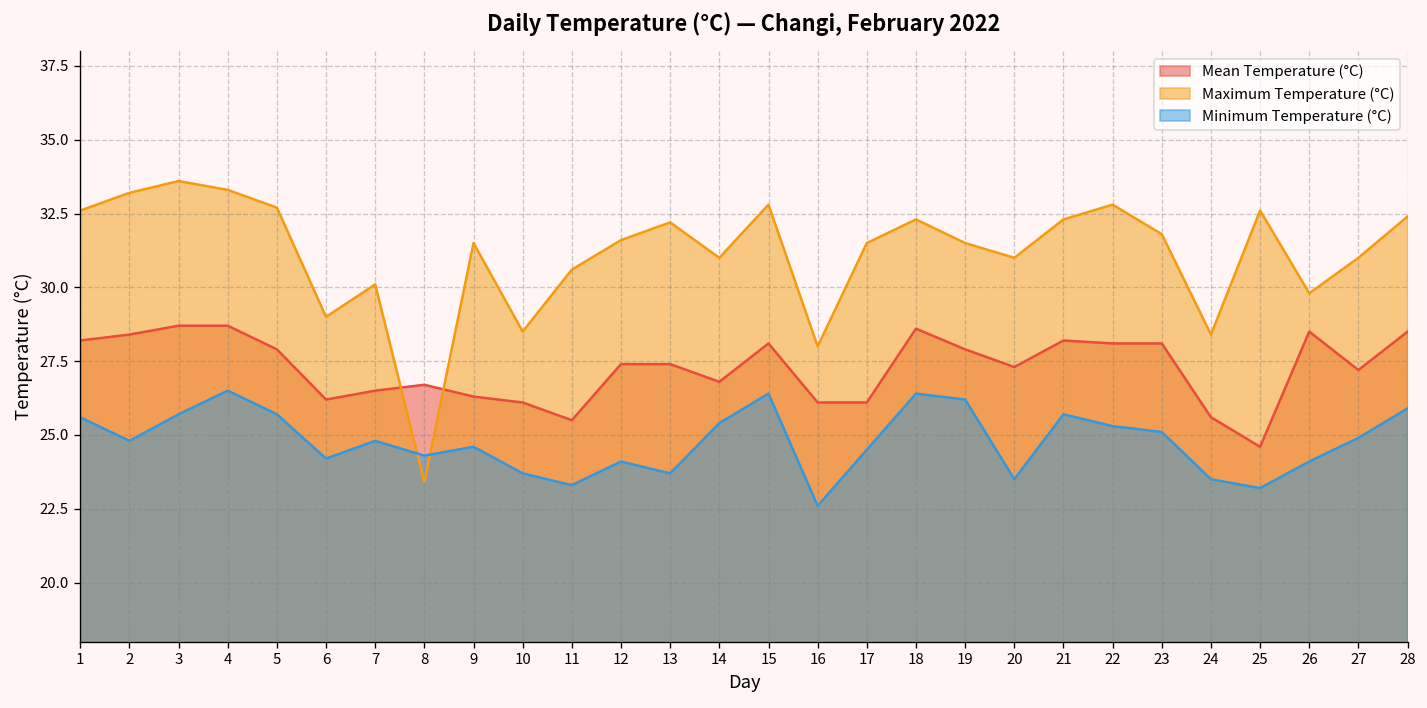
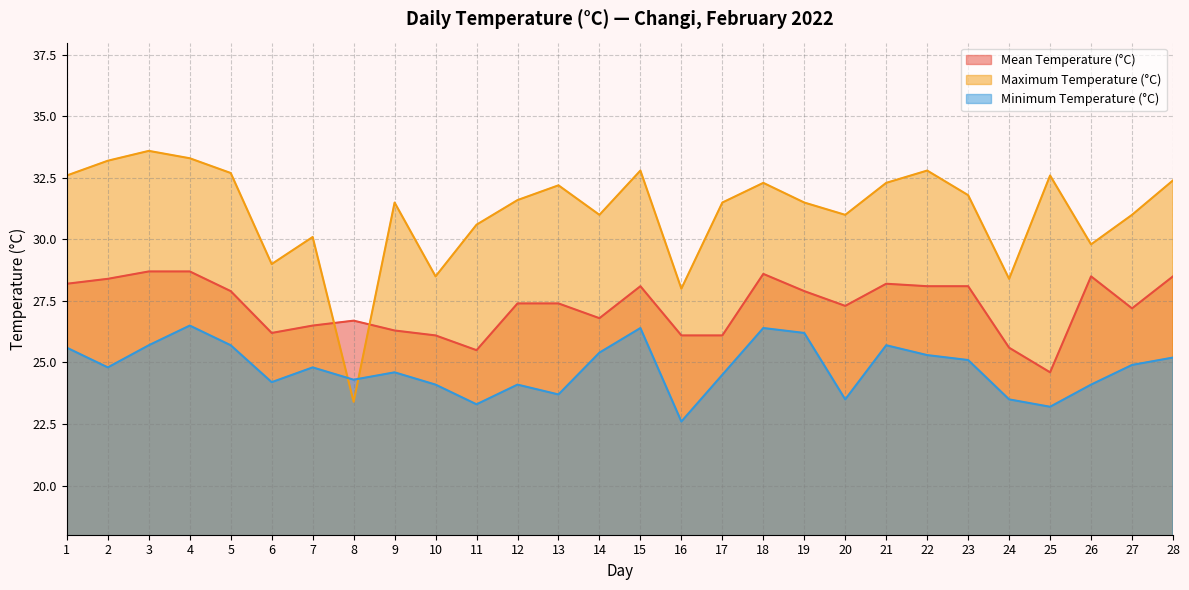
  {
    "Mean Temperature (°C)": {
      "1": 28.2,
      "2": 28.4,
      "3": 28.7,
      "4": 28.7,
      "5": 27.9,
      "6": 26.2,
      "7": 26.5,
      "8": 26.7,
      "9": 26.3,
      "10": 26.1,
      "11": 25.5,
      "12": 27.4,
      "13": 27.4,
      "14": 26.8,
      "15": 28.1,
      "16": 26.1,
      "17": 26.1,
      "18": 28.6,
      "19": 27.9,
      "20": 27.3,
      "21": 28.2,
      "22": 28.1,
      "23": 28.1,
      "24": 25.6,
      "25": 24.6,
      "26": 28.5,
      "27": 27.2,
      "28": 28.5
    },
    "Maximum Temperature (°C)": {
      "1": 32.6,
      "2": 33.2,
      "3": 33.6,
      "4": 33.3,
      "5": 32.7,
      "6": 29.0,
      "7": 30.1,
      "8": 23.4,
      "9": 31.5,
      "10": 28.5,
      "11": 30.6,
      "12": 31.6,
      "13": 32.2,
      "14": 31.0,
      "15": 32.8,
      "16": 28.0,
      "17": 31.5,
      "18": 32.3,
      "19": 31.5,
      "20": 31.0,
      "21": 32.3,
      "22": 32.8,
      "23": 31.8,
      "24": 28.4,
      "25": 32.6,
      "26": 29.8,
      "27": 31.0,
      "28": 32.4
    },
    "Minimum Temperature (°C)": {
      "1": 25.6,
      "2": 24.8,
      "3": 25.7,
      "4": 26.5,
      "5": 25.7,
      "6": 24.2,
      "7": 24.8,
      "8": 24.3,
      "9": 24.6,
-     "10": 23.7,
+     "10": 24.1,
      "11": 23.3,
      "12": 24.1,
      "13": 23.7,
      "14": 25.4,
      "15": 26.4,
      "16": 22.6,
      "17": 24.5,
      "18": 26.4,
      "19": 26.2,
      "20": 23.5,
      "21": 25.7,
      "22": 25.3,
      "23": 25.1,
      "24": 23.5,
      "25": 23.2,
      "26": 24.1,
      "27": 24.9,
-     "28": 25.9
+     "28": 25.2
    }
  }
